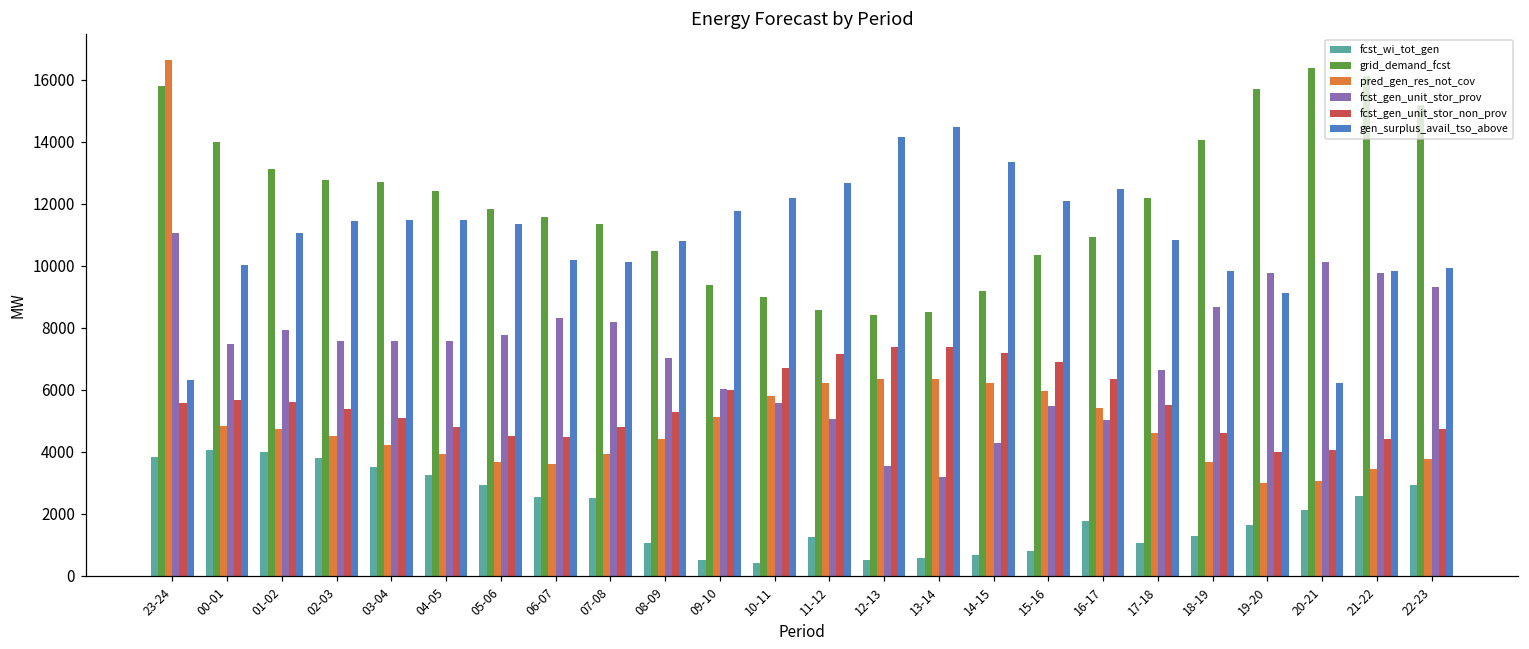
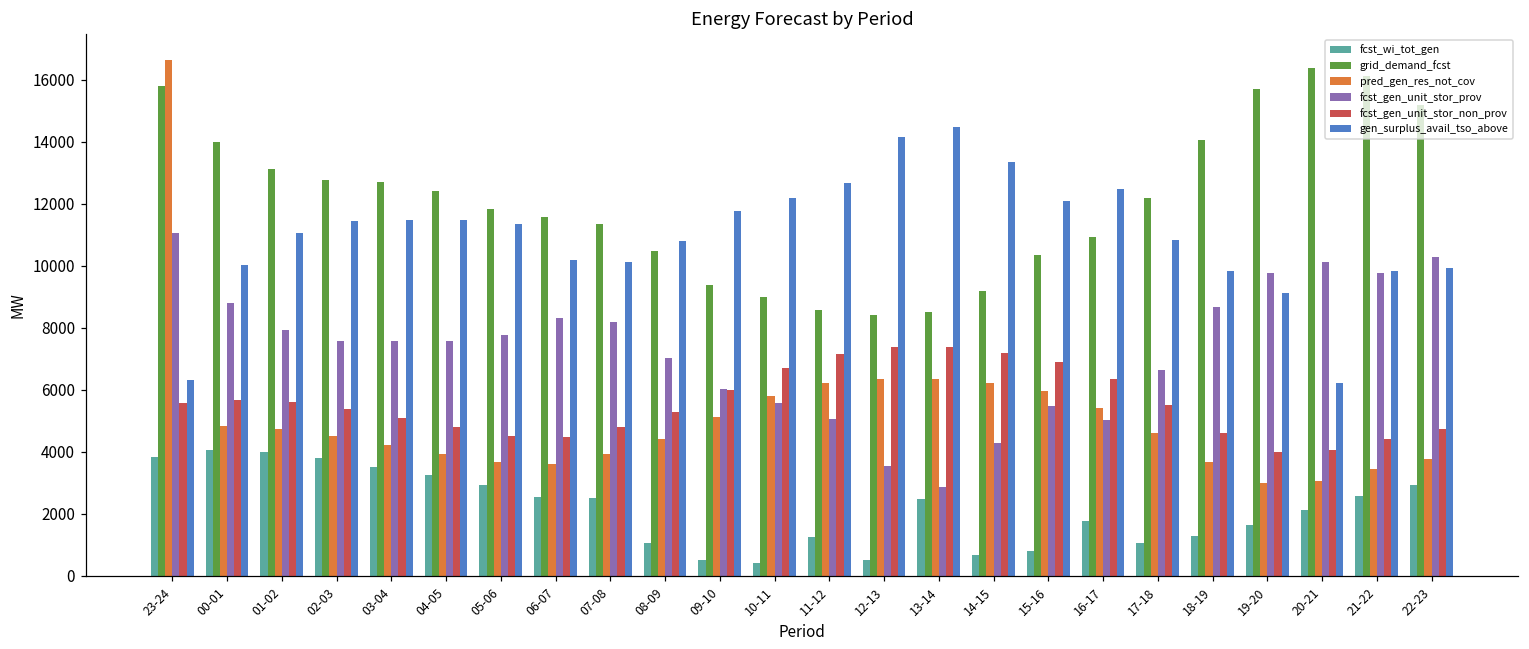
  {
    "fcst_wi_tot_gen": {
      "23-24": 3800,
      "00-01": 4100,
      "01-02": 4000,
      "02-03": 3800,
      "03-04": 3500,
      "04-05": 3200,
      "05-06": 2900,
      "06-07": 2500,
      "07-08": 2500,
      "08-09": 1000,
      "09-10": 500,
      "10-11": 400,
      "11-12": 1200,
      "12-13": 500,
-     "13-14": 600,
+     "13-14": 2500,
      "14-15": 700,
      "15-16": 800,
      "16-17": 1800,
      "17-18": 1000,
      "18-19": 1300,
      "19-20": 1600,
      "20-21": 2100,
      "21-22": 2600,
      "22-23": 2900
    },
    "grid_demand_fcst": {
      "23-24": 15800,
      "00-01": 14000,
      "01-02": 13100,
      "02-03": 12800,
      "03-04": 12700,
      "04-05": 12400,
      "05-06": 11800,
      "06-07": 11600,
      "07-08": 11300,
      "08-09": 10500,
      "09-10": 9400,
      "10-11": 9000,
      "11-12": 8600,
      "12-13": 8400,
      "13-14": 8500,
      "14-15": 9200,
      "15-16": 10400,
      "16-17": 10900,
      "17-18": 12200,
      "18-19": 14100,
      "19-20": 15700,
      "20-21": 16400
    },
    "fcst_gen_unit_stor_prov": {
      "23-24": 11000,
-     "00-01": 7500,
+     "00-01": 8800,
      "01-02": 7900,
      "02-03": 7600,
      "03-04": 7600,
      "04-05": 7600,
      "05-06": 7800,
      "06-07": 8300,
      "07-08": 8200,
      "08-09": 7000,
      "09-10": 6000,
      "10-11": 5600,
      "11-12": 5100,
      "12-13": 3500,
-     "13-14": 3200,
+     "13-14": 2900,
      "14-15": 4300,
      "15-16": 5500,
      "16-17": 5000,
      "17-18": 6600,
      "18-19": 8700,
      "19-20": 9800,
      "20-21": 10100,
      "21-22": 9800,
-     "22-23": 9300
+     "22-23": 10300
    },
    "gen_surplus_avail_tso_above": {
      "23-24": 6300,
      "00-01": 10000,
      "01-02": 11100,
      "02-03": 11400,
      "03-04": 11500,
      "04-05": 11500,
      "05-06": 11300,
      "06-07": 10200,
      "07-08": 10100,
      "08-09": 10800,
      "09-10": 11800,
      "10-11": 12200,
      "11-12": 12700,
      "12-13": 14200,
      "13-14": 14500,
      "14-15": 13300,
      "15-16": 12100,
      "16-17": 12500,
      "17-18": 10800,
      "18-19": 9800,
      "19-20": 9100,
      "20-21": 6200,
      "21-22": 9800,
      "22-23": 9900
    }
  }
